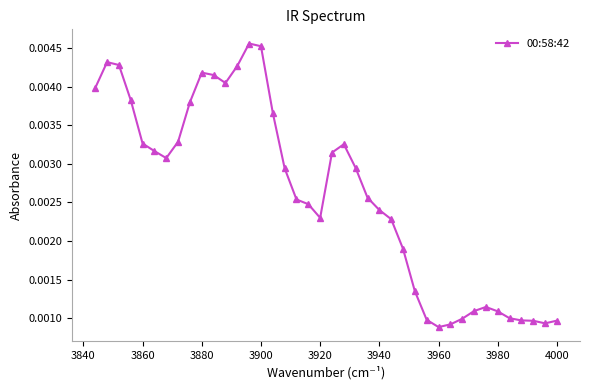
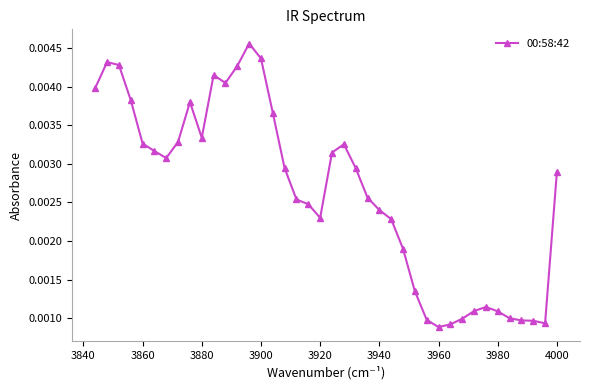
  {
    "3860": 0.0033,
-   "3880": 0.0042,
-   "3900": 0.0045,
+   "3880": 0.0033,
+   "3900": 0.0044,
    "3920": 0.0023,
    "3940": 0.0024,
    "3960": 0.0009,
    "3980": 0.0011,
-   "4000": 0.0010
+   "4000": 0.0029
  }
